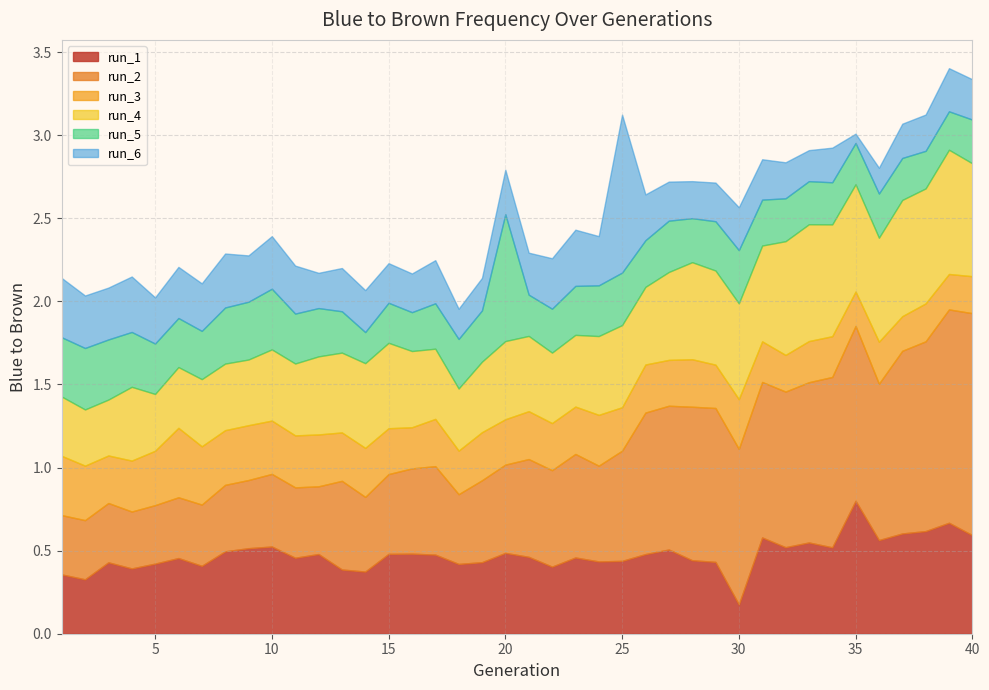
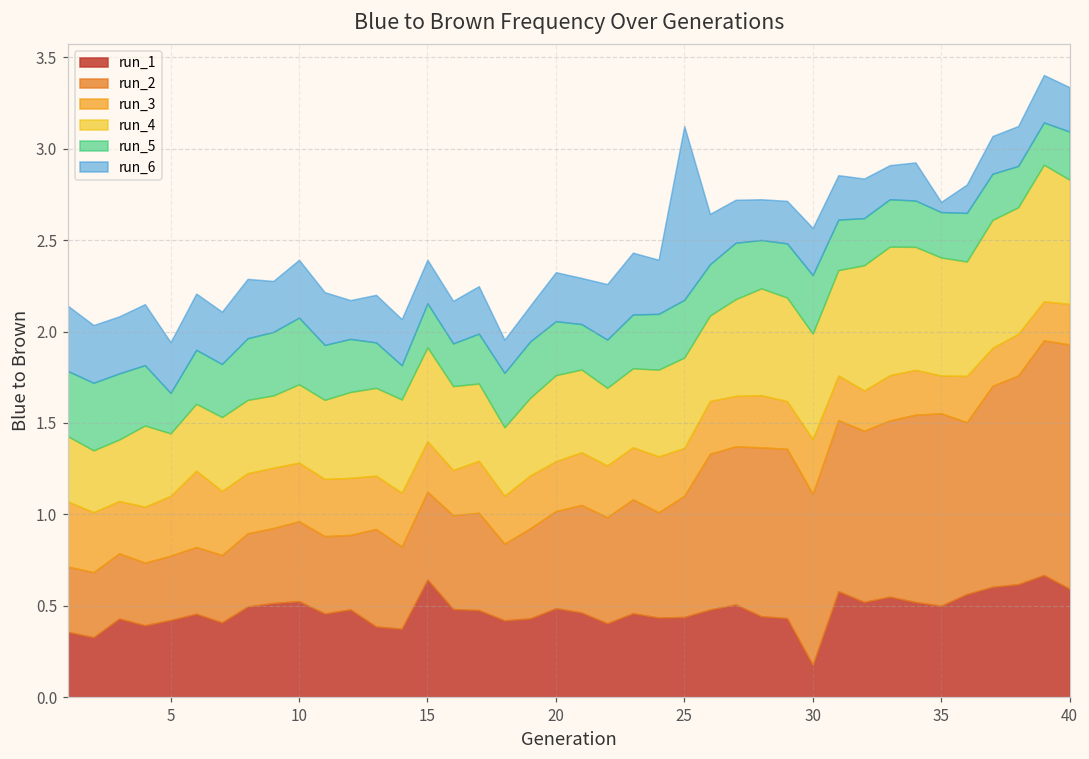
  {
    "run_1": {
      "5": 0.42,
      "10": 0.52,
-     "15": 0.48,
+     "15": 0.64,
      "20": 0.49,
      "25": 0.44,
      "30": 0.18,
-     "35": 0.8,
+     "35": 0.5,
      "40": 0.59
    },
    "run_5": {
-     "5": 0.30,
+     "5": 0.22,
      "10": 0.36,
      "15": 0.24,
-     "20": 0.76,
+     "20": 0.30,
      "25": 0.32,
      "30": 0.32,
      "35": 0.25,
      "40": 0.26
    },
    "run_6": {
      "5": 0.28,
      "10": 0.32,
      "15": 0.24,
      "20": 0.27,
      "25": 0.95,
      "30": 0.26,
      "35": 0.06,
      "40": 0.24
    }
  }
